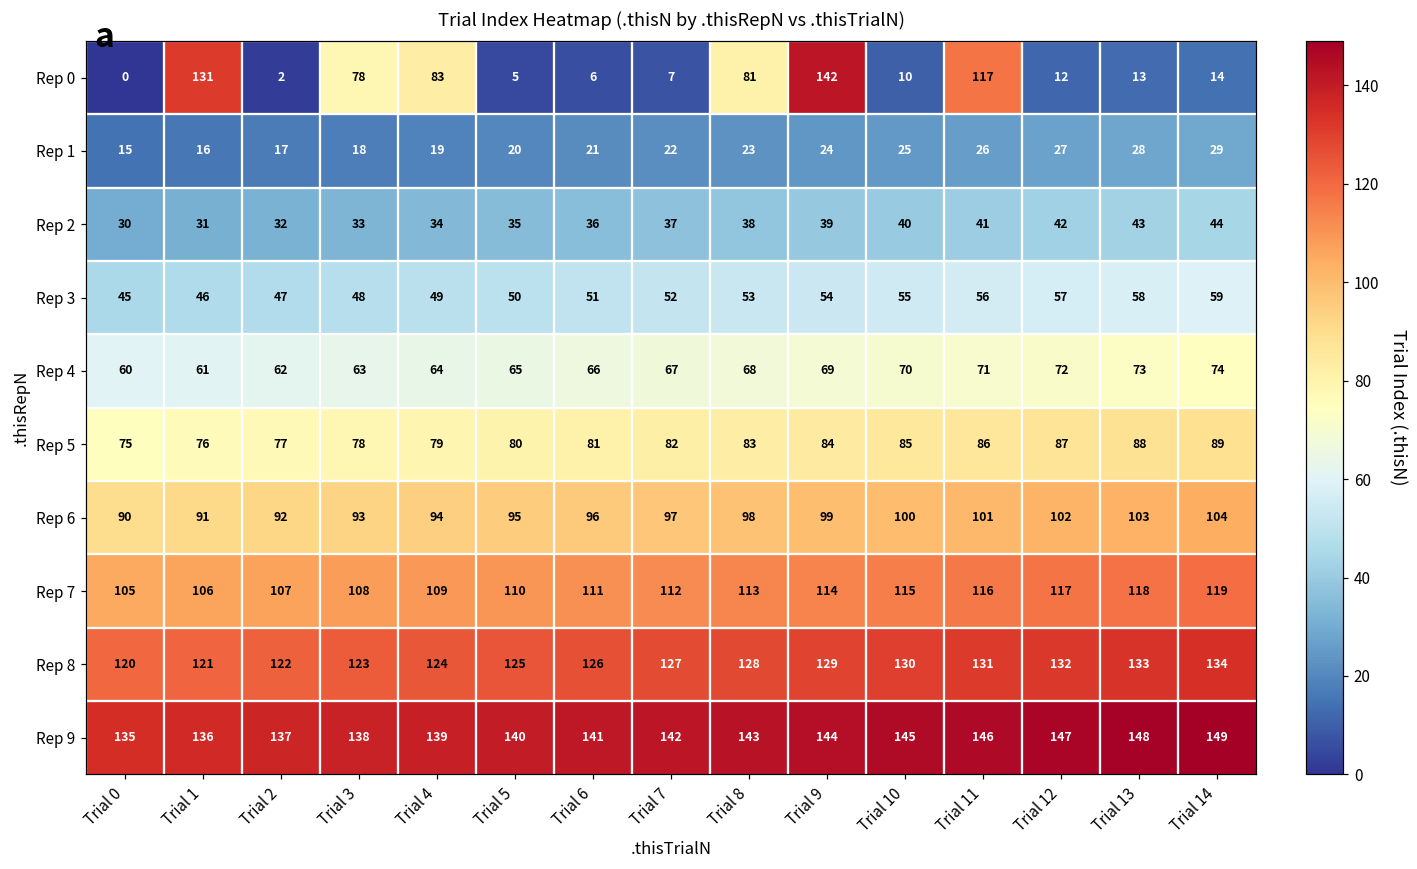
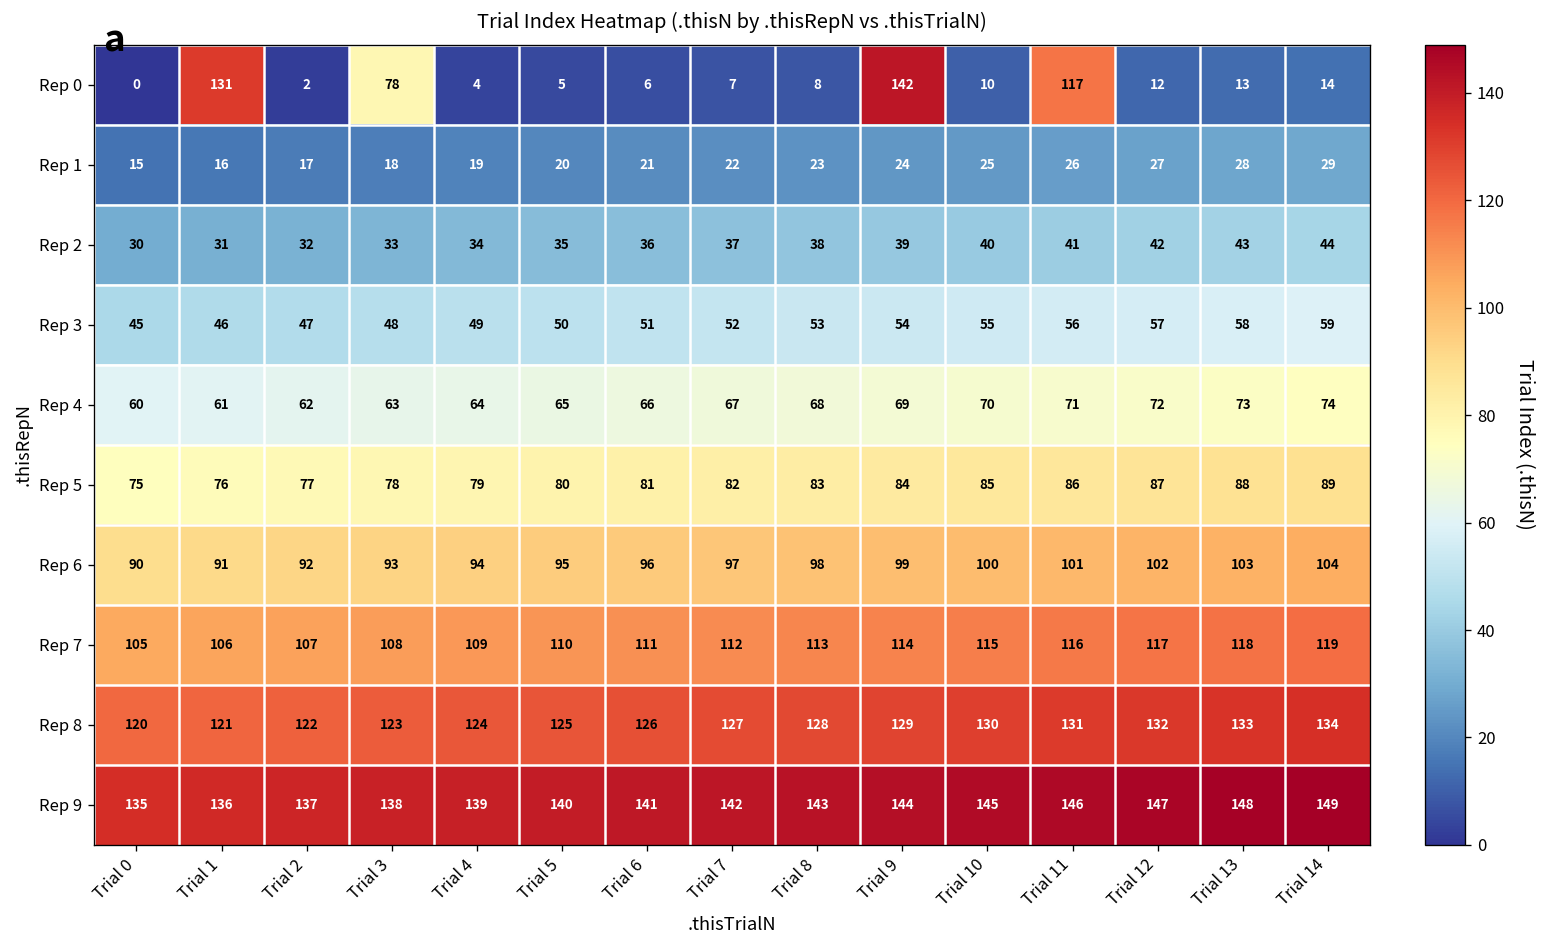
  {
    "Rep 0": {
      "Trial 0": 0,
      "Trial 1": 131,
      "Trial 2": 2,
      "Trial 3": 78,
-     "Trial 4": 83,
+     "Trial 4": 4,
      "Trial 5": 5,
      "Trial 6": 6,
      "Trial 7": 7,
-     "Trial 8": 81,
+     "Trial 8": 8,
      "Trial 9": 142,
      "Trial 10": 10,
      "Trial 11": 117,
      "Trial 12": 12,
      "Trial 13": 13,
      "Trial 14": 14
    },
    "Rep 1": {
      "Trial 0": 15,
      "Trial 1": 16,
      "Trial 2": 17,
      "Trial 3": 18,
      "Trial 4": 19,
      "Trial 5": 20,
      "Trial 6": 21,
      "Trial 7": 22,
      "Trial 8": 23,
      "Trial 9": 24,
      "Trial 10": 25,
      "Trial 11": 26,
      "Trial 12": 27,
      "Trial 13": 28,
      "Trial 14": 29
    },
    "Rep 2": {
      "Trial 0": 30,
      "Trial 1": 31,
      "Trial 2": 32,
      "Trial 3": 33,
      "Trial 4": 34,
      "Trial 5": 35,
      "Trial 6": 36,
      "Trial 7": 37,
      "Trial 8": 38,
      "Trial 9": 39,
      "Trial 10": 40,
      "Trial 11": 41,
      "Trial 12": 42,
      "Trial 13": 43,
      "Trial 14": 44
    },
    "Rep 3": {
      "Trial 0": 45,
      "Trial 1": 46,
      "Trial 2": 47,
      "Trial 3": 48,
      "Trial 4": 49,
      "Trial 5": 50,
      "Trial 6": 51,
      "Trial 7": 52,
      "Trial 8": 53,
      "Trial 9": 54,
      "Trial 10": 55,
      "Trial 11": 56,
      "Trial 12": 57,
      "Trial 13": 58,
      "Trial 14": 59
    },
    "Rep 4": {
      "Trial 0": 60,
      "Trial 1": 61,
      "Trial 2": 62,
      "Trial 3": 63,
      "Trial 4": 64,
      "Trial 5": 65,
      "Trial 6": 66,
      "Trial 7": 67,
      "Trial 8": 68,
      "Trial 9": 69,
      "Trial 10": 70,
      "Trial 11": 71,
      "Trial 12": 72,
      "Trial 13": 73,
      "Trial 14": 74
    },
    "Rep 5": {
      "Trial 0": 75,
      "Trial 1": 76,
      "Trial 2": 77,
      "Trial 3": 78,
      "Trial 4": 79,
      "Trial 5": 80,
      "Trial 6": 81,
      "Trial 7": 82,
      "Trial 8": 83,
      "Trial 9": 84,
      "Trial 10": 85,
      "Trial 11": 86,
      "Trial 12": 87,
      "Trial 13": 88,
      "Trial 14": 89
    },
    "Rep 6": {
      "Trial 0": 90,
      "Trial 1": 91,
      "Trial 2": 92,
      "Trial 3": 93,
      "Trial 4": 94,
      "Trial 5": 95,
      "Trial 6": 96,
      "Trial 7": 97,
      "Trial 8": 98,
      "Trial 9": 99,
      "Trial 10": 100,
      "Trial 11": 101,
      "Trial 12": 102,
      "Trial 13": 103,
      "Trial 14": 104
    },
    "Rep 7": {
      "Trial 0": 105,
      "Trial 1": 106,
      "Trial 2": 107,
      "Trial 3": 108,
      "Trial 4": 109,
      "Trial 5": 110,
      "Trial 6": 111,
      "Trial 7": 112,
      "Trial 8": 113,
      "Trial 9": 114,
      "Trial 10": 115,
      "Trial 11": 116,
      "Trial 12": 117,
      "Trial 13": 118,
      "Trial 14": 119
    },
    "Rep 8": {
      "Trial 0": 120,
      "Trial 1": 121,
      "Trial 2": 122,
      "Trial 3": 123,
      "Trial 4": 124,
      "Trial 5": 125,
      "Trial 6": 126,
      "Trial 7": 127,
      "Trial 8": 128,
      "Trial 9": 129,
      "Trial 10": 130,
      "Trial 11": 131,
      "Trial 12": 132,
      "Trial 13": 133,
      "Trial 14": 134
    },
    "Rep 9": {
      "Trial 0": 135,
      "Trial 1": 136,
      "Trial 2": 137,
      "Trial 3": 138,
      "Trial 4": 139,
      "Trial 5": 140,
      "Trial 6": 141,
      "Trial 7": 142,
      "Trial 8": 143,
      "Trial 9": 144,
      "Trial 10": 145,
      "Trial 11": 146,
      "Trial 12": 147,
      "Trial 13": 148,
      "Trial 14": 149
    }
  }
